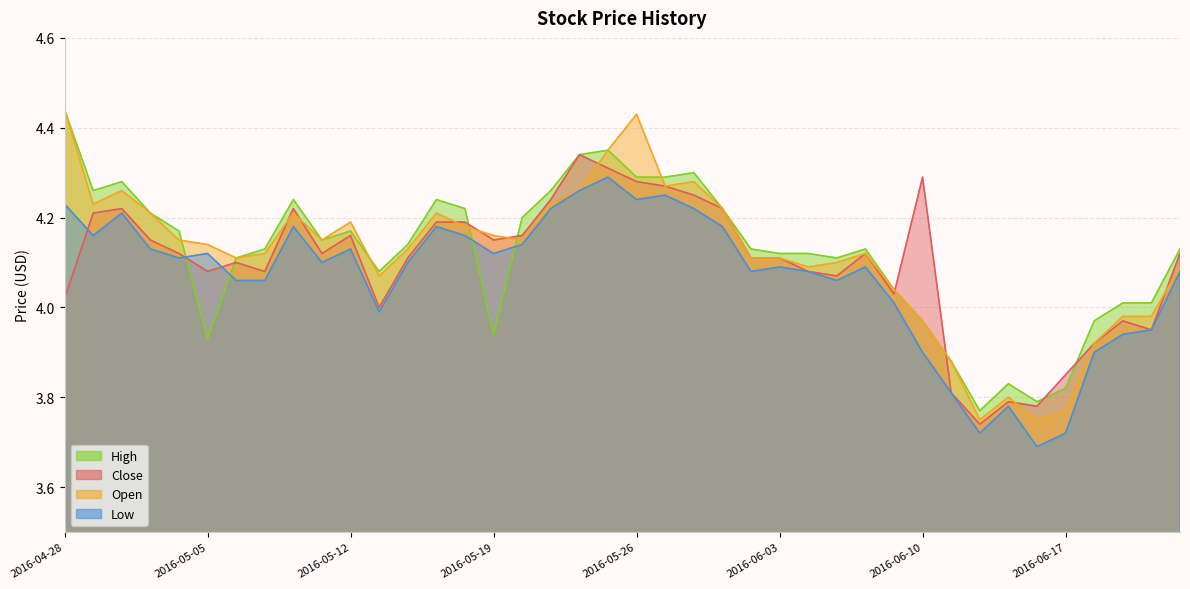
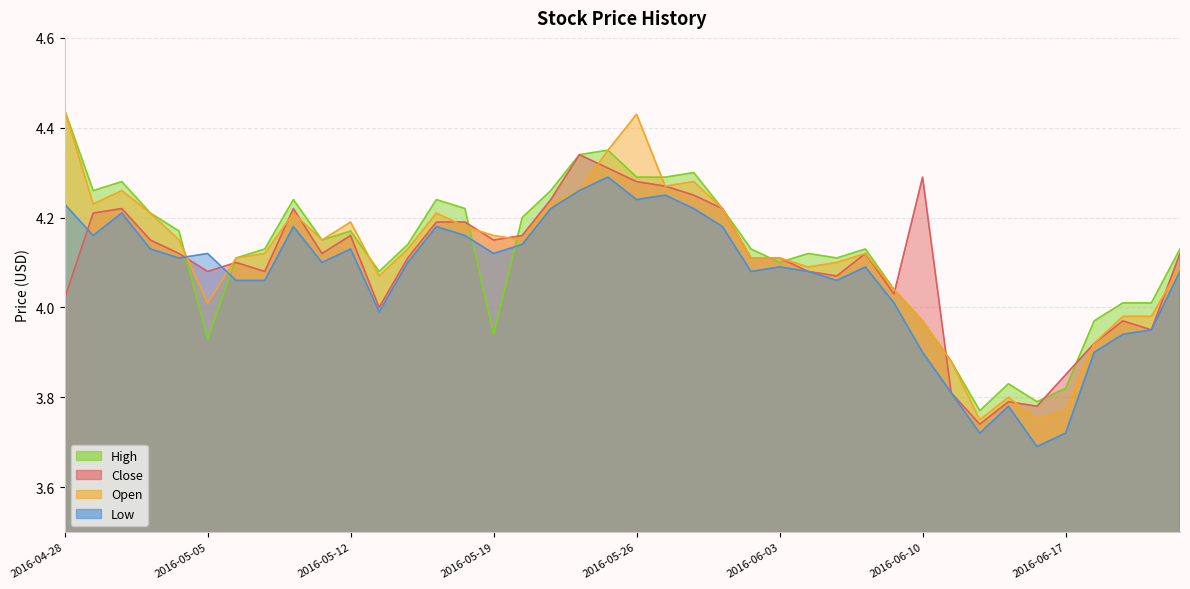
  {
    "High": {
      "2016-05-05": 3.93,
      "2016-05-12": 4.17,
      "2016-05-19": 3.94,
      "2016-05-26": 4.29,
-     "2016-06-03": 4.12,
+     "2016-06-03": 4.10,
      "2016-06-17": 3.82
    },
    "Close": {
      "2016-04-28": 4.02,
      "2016-05-05": 4.08,
      "2016-05-12": 4.16,
      "2016-05-19": 4.15,
      "2016-05-26": 4.28,
      "2016-06-10": 4.29,
      "2016-06-17": 3.85
    },
    "Open": {
-     "2016-05-05": 4.14,
+     "2016-05-05": 4.01,
      "2016-05-12": 4.19,
      "2016-05-19": 4.16,
      "2016-05-26": 4.43,
      "2016-06-17": 3.77
    },
    "Low": {
      "2016-04-28": 4.23,
      "2016-05-05": 4.12,
      "2016-05-12": 4.13,
      "2016-05-19": 4.12,
      "2016-05-26": 4.24,
      "2016-06-03": 4.09,
      "2016-06-10": 3.90,
      "2016-06-17": 3.72
    }
  }
